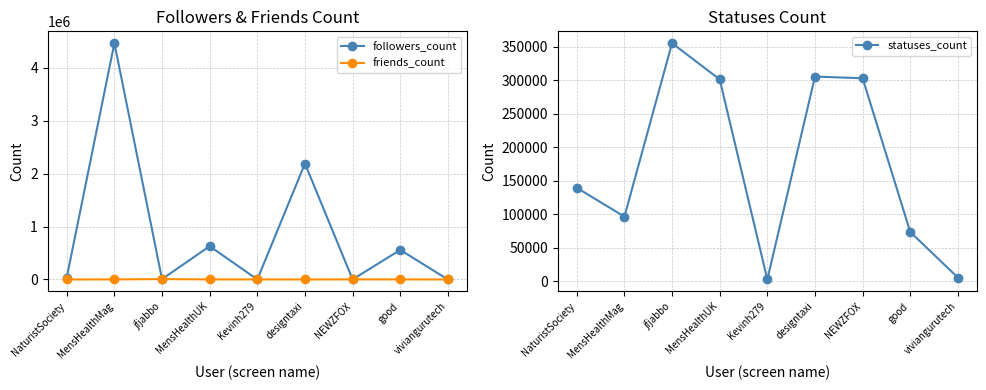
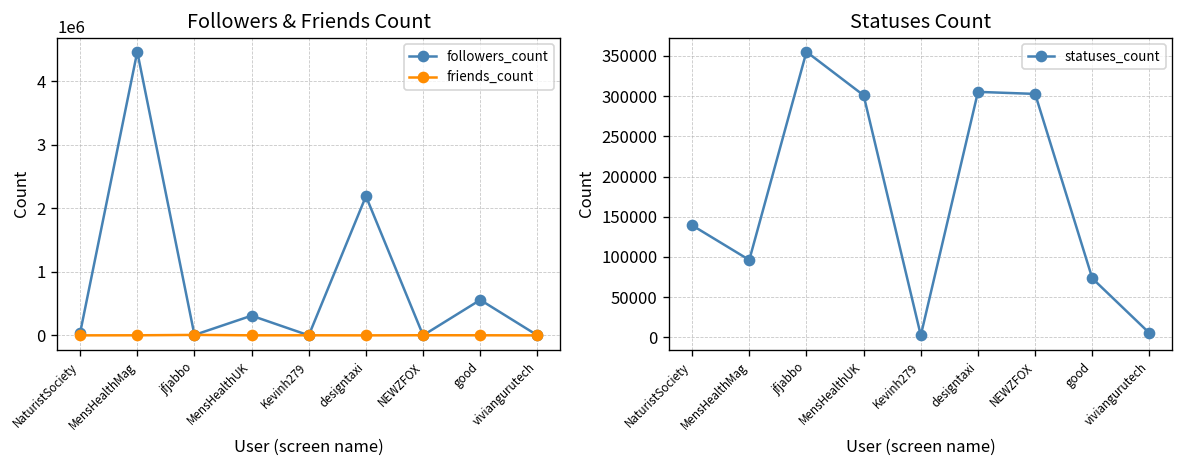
  {
    "Followers & Friends Count": {
      "followers_count": {
        "MensHealthMag": 4500000,
-       "MensHealthUK": 600000,
+       "MensHealthUK": 300000,
        "designtaxi": 2200000,
        "good": 600000
      },
      "friends_count": {
        "MensHealthMag": 0,
        "MensHealthUK": 0,
        "designtaxi": 0,
        "good": 0
      }
    },
    "Statuses Count": {
      "NaturistSociety": 140000,
      "MensHealthMag": 100000,
      "jfjabbo": 360000,
      "MensHealthUK": 300000,
      "Kevinh279": 0,
      "designtaxi": 310000,
      "NEWZFOX": 300000,
      "good": 70000,
      "viviangurutech": 10000
    }
  }
